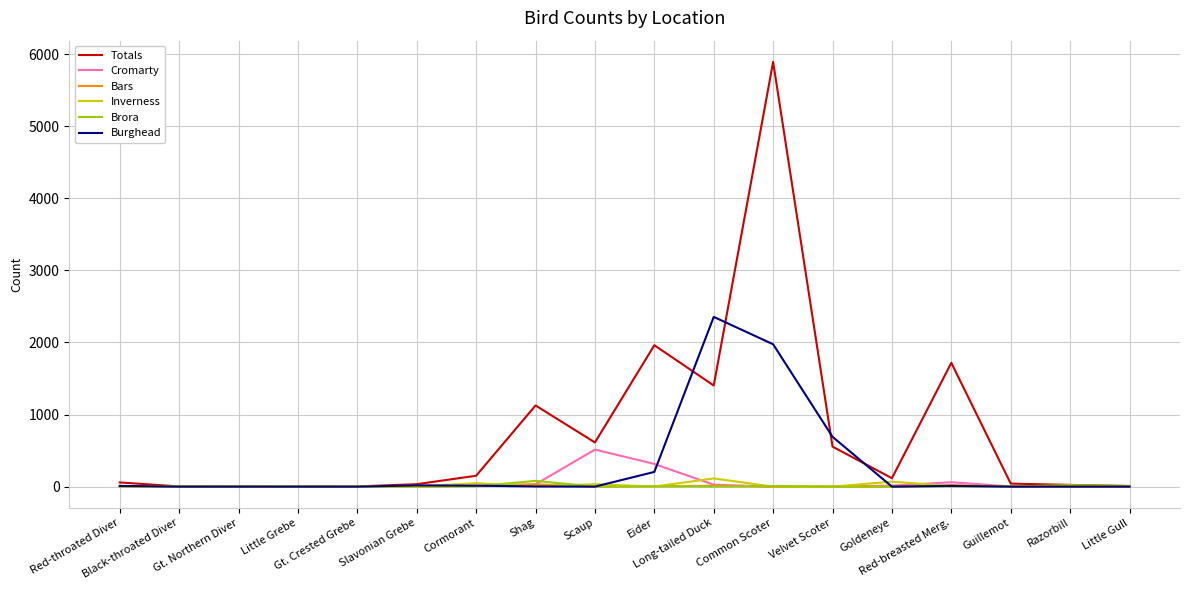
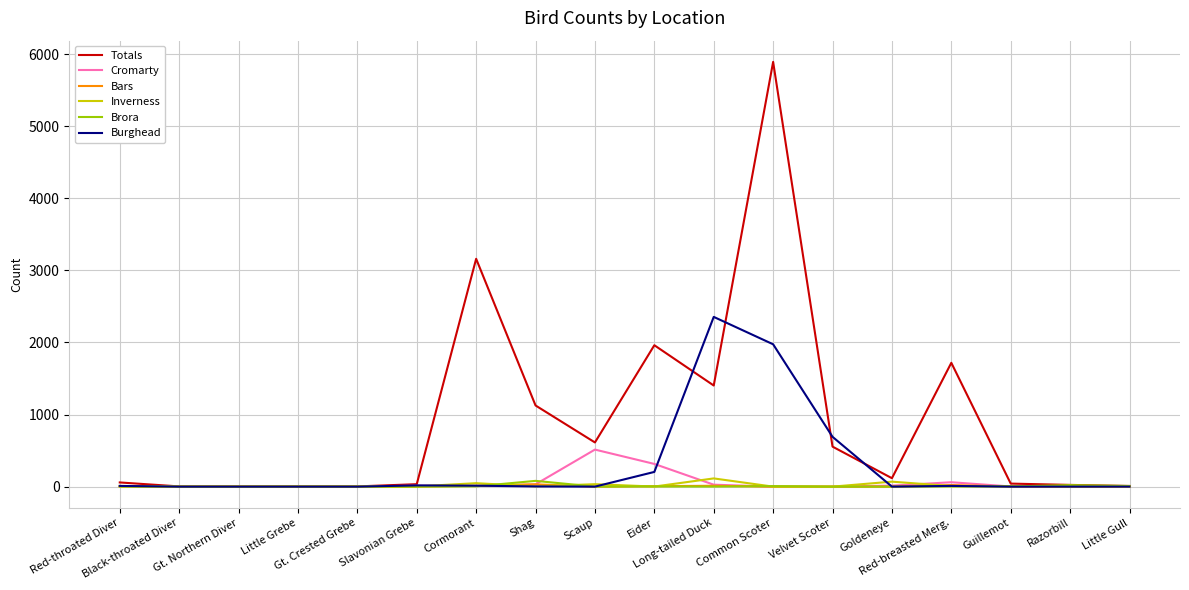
  {
    "Totals": {
      "Red-throated Diver": 100,
-     "Cormorant": 200,
+     "Cormorant": 3200,
      "Shag": 1100,
      "Scaup": 600,
      "Eider": 2000,
      "Long-tailed Duck": 1400,
      "Common Scoter": 5900,
      "Velvet Scoter": 600,
      "Goldeneye": 100,
      "Red-breasted Merg.": 1700
    },
    "Cromarty": {
      "Scaup": 500,
      "Eider": 300,
      "Red-breasted Merg.": 100
    },
    "Burghead": {
      "Eider": 200,
      "Long-tailed Duck": 2400,
      "Common Scoter": 2000,
      "Velvet Scoter": 700
    }
  }
